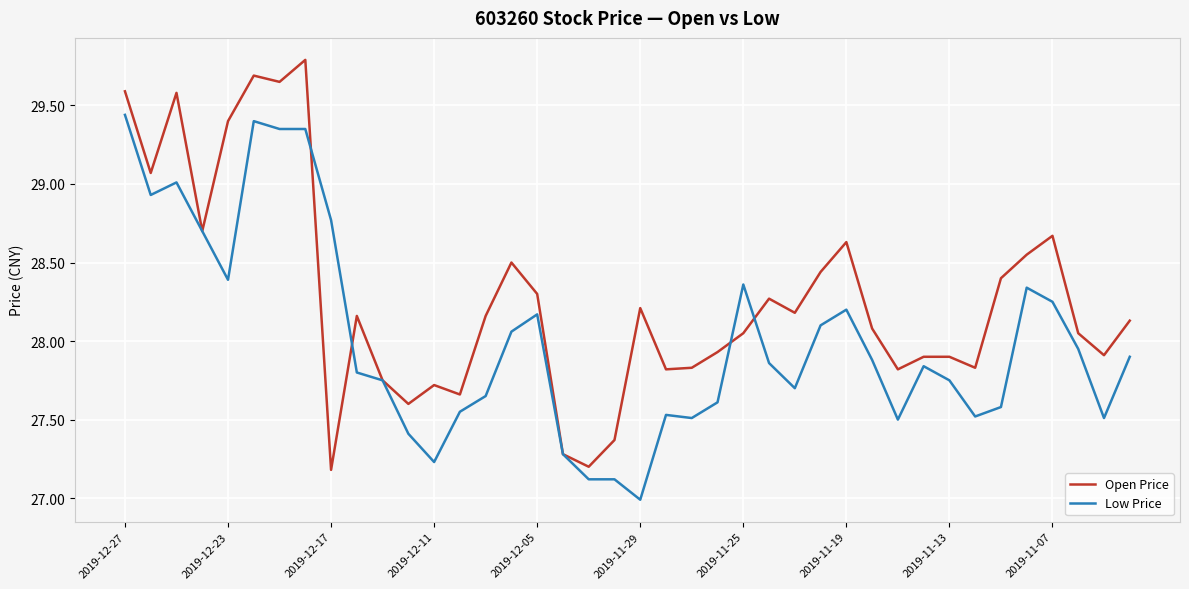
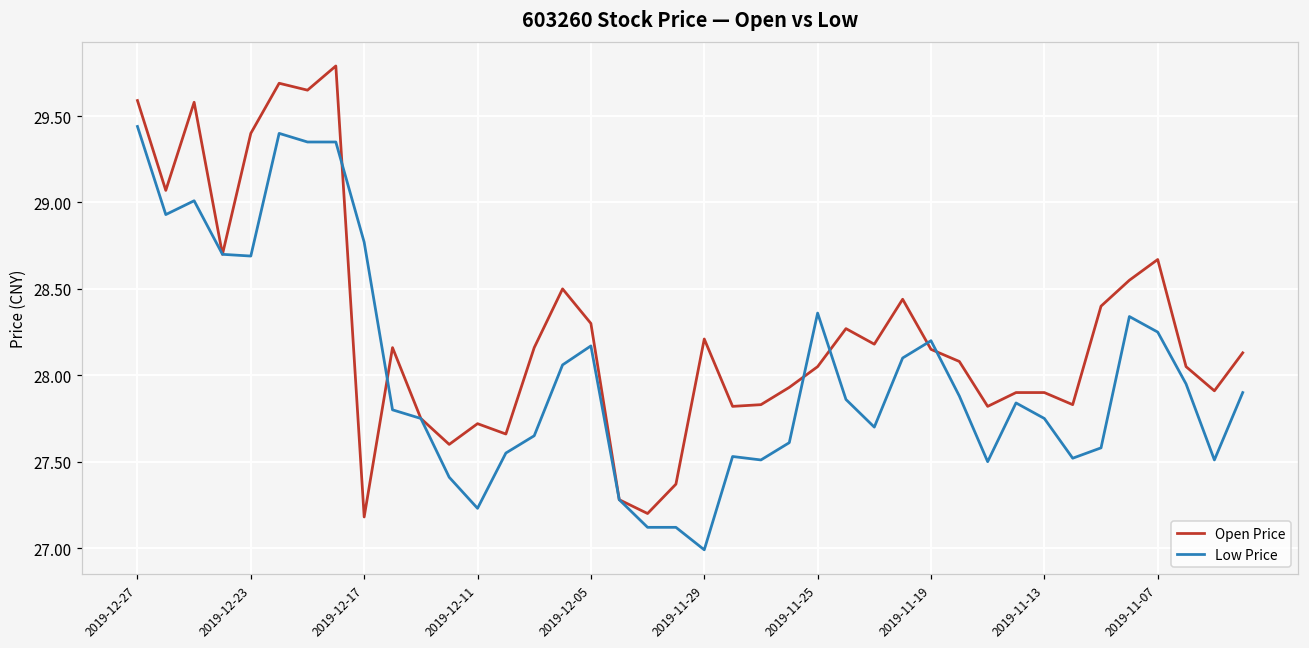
  {
    "Open Price": {
      "2019-12-27": 29.59,
      "2019-12-23": 29.40,
      "2019-12-17": 27.18,
      "2019-12-11": 27.72,
      "2019-12-05": 28.30,
      "2019-11-29": 28.21,
      "2019-11-25": 28.05,
-     "2019-11-19": 28.63,
+     "2019-11-19": 28.15,
      "2019-11-13": 27.90,
      "2019-11-07": 28.67
    },
    "Low Price": {
      "2019-12-27": 29.44,
-     "2019-12-23": 28.39,
+     "2019-12-23": 28.69,
      "2019-12-17": 28.77,
      "2019-12-11": 27.23,
      "2019-12-05": 28.17,
      "2019-11-29": 26.99,
      "2019-11-25": 28.36,
      "2019-11-19": 28.20,
      "2019-11-13": 27.75,
      "2019-11-07": 28.25
    }
  }
